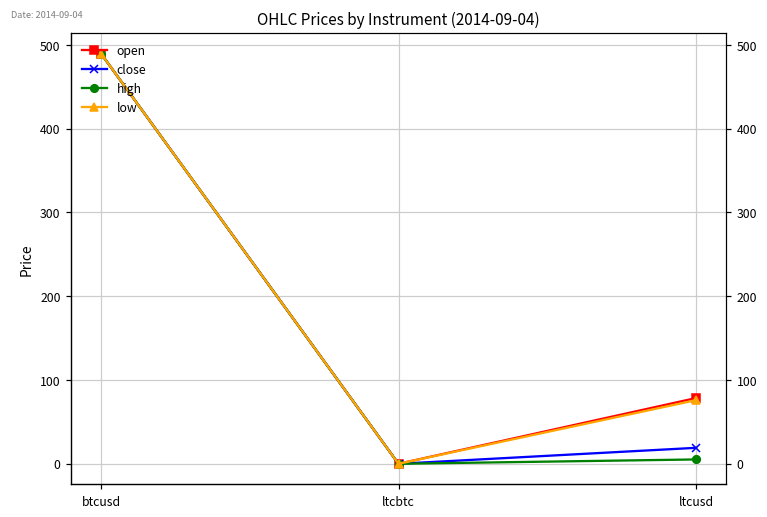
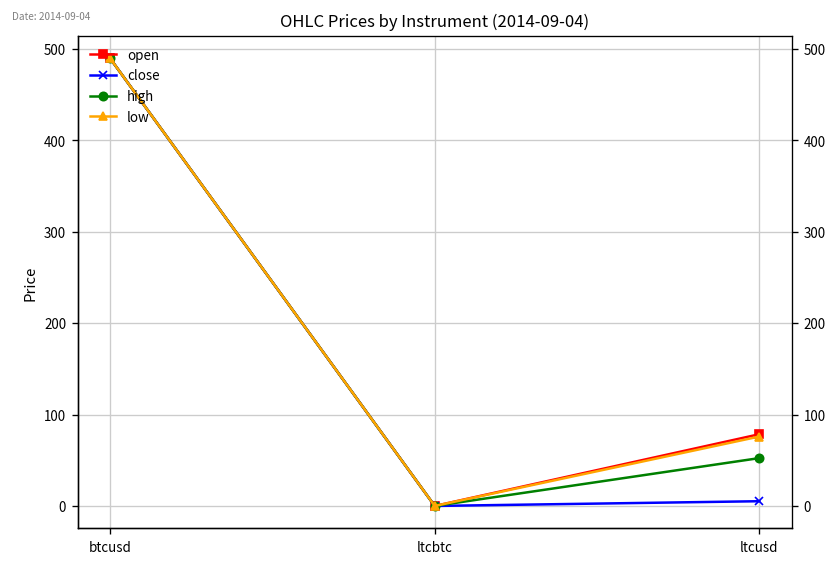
  {
    "close": {
-     "ltcusd": 20
+     "ltcusd": 10
    },
    "high": {
-     "ltcusd": 10
+     "ltcusd": 50
    }
  }
